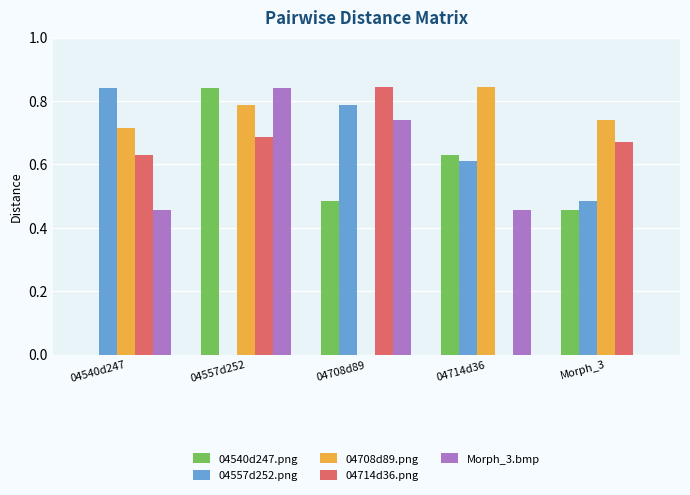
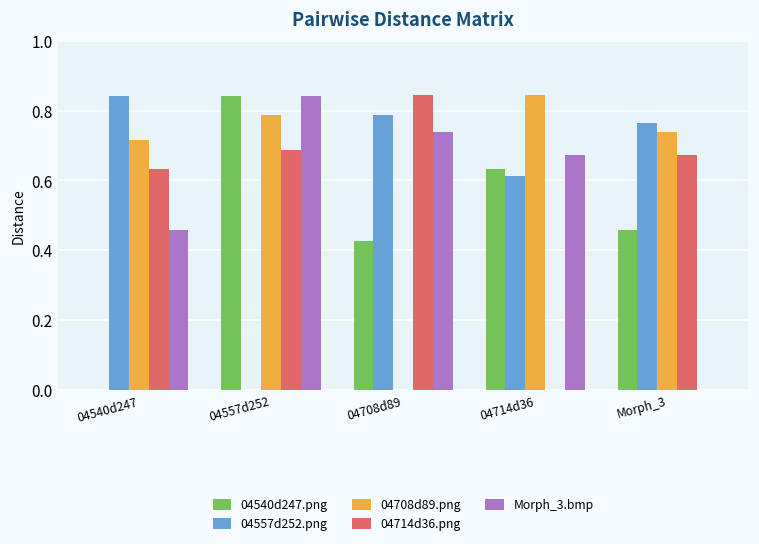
  {
    "04540d247.png": {
      "04540d247": 0.00,
      "04557d252": 0.84,
-     "04708d89": 0.49,
+     "04708d89": 0.43,
      "04714d36": 0.63,
      "Morph_3": 0.46
    },
    "04557d252.png": {
      "04540d247": 0.84,
      "04557d252": 0.00,
      "04708d89": 0.79,
      "04714d36": 0.61,
-     "Morph_3": 0.48
+     "Morph_3": 0.76
    },
    "04708d89.png": {
      "04540d247": 0.72,
      "04557d252": 0.79,
      "04708d89": 0.00,
      "04714d36": 0.84,
      "Morph_3": 0.74
    },
    "04714d36.png": {
      "04540d247": 0.63,
      "04557d252": 0.69,
      "04708d89": 0.84,
      "04714d36": 0.00,
      "Morph_3": 0.67
    },
    "Morph_3.bmp": {
      "04540d247": 0.46,
      "04557d252": 0.84,
      "04708d89": 0.74,
-     "04714d36": 0.46,
+     "04714d36": 0.67,
      "Morph_3": 0.00
    }
  }
